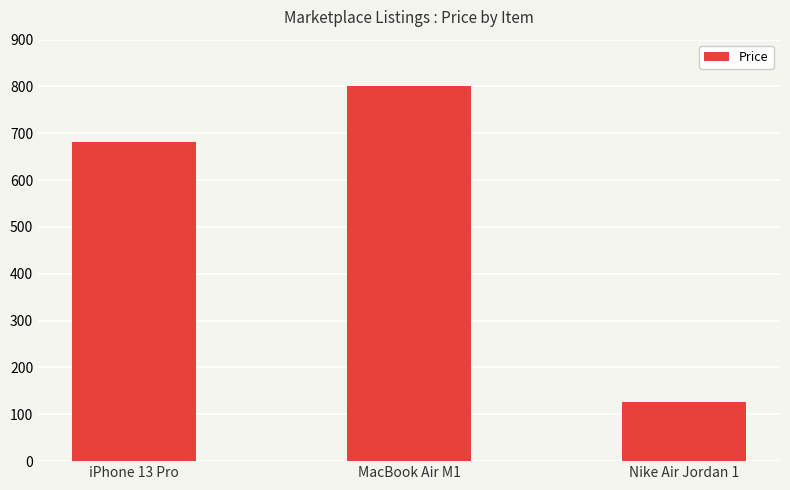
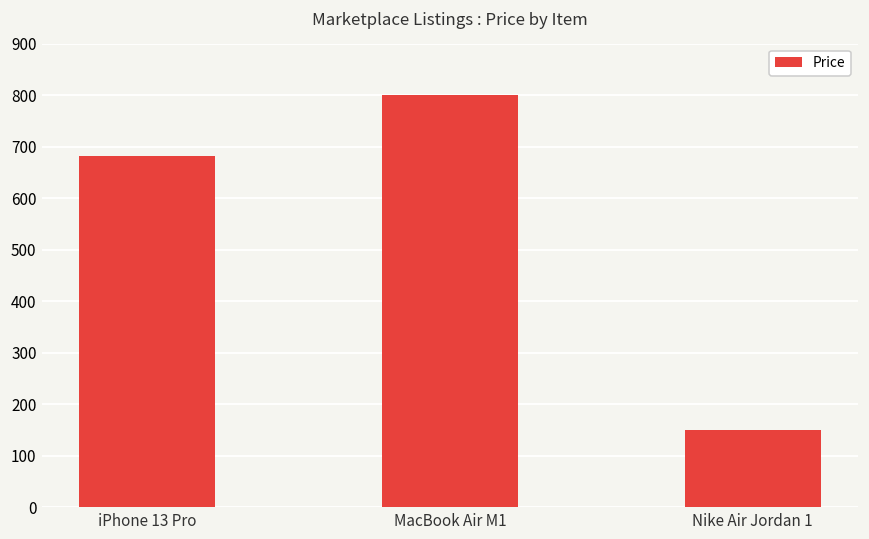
  {
    "iPhone 13 Pro": 680,
    "MacBook Air M1": 800,
-   "Nike Air Jordan 1": 130
+   "Nike Air Jordan 1": 150
  }
